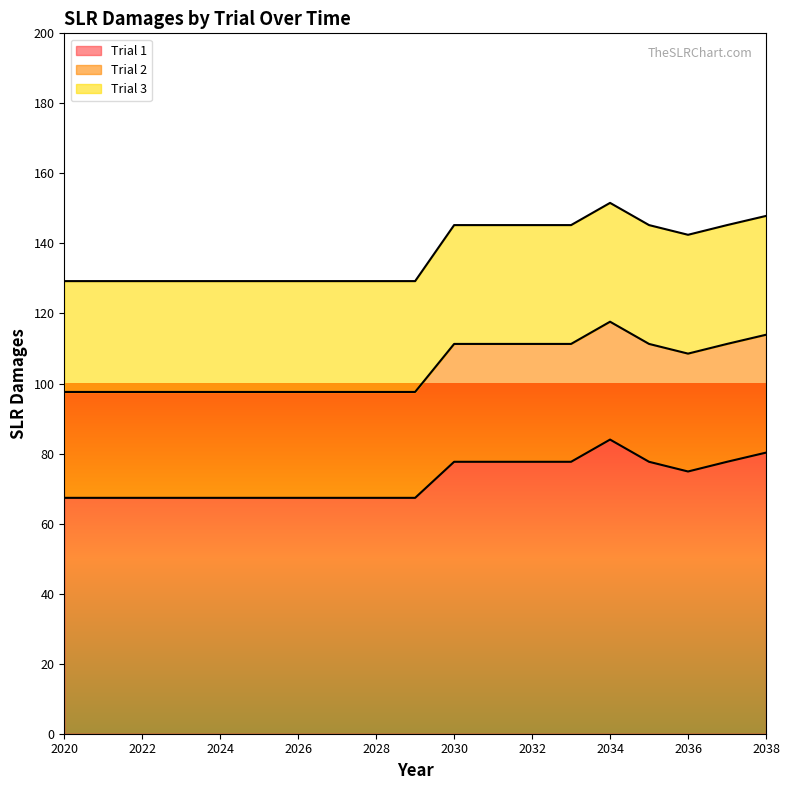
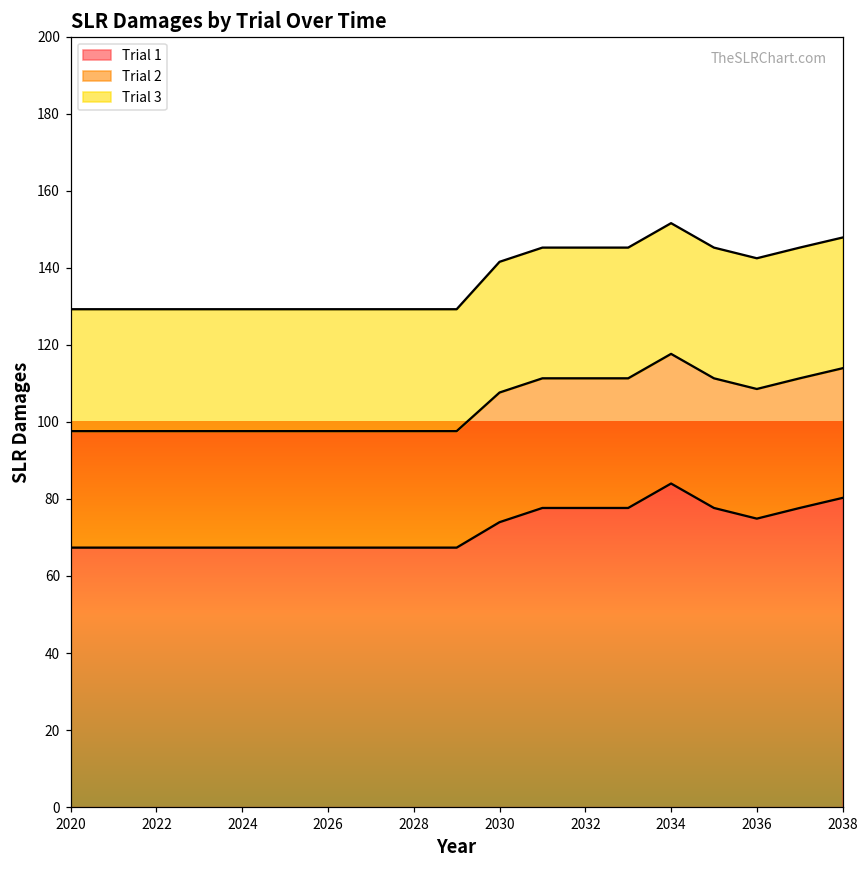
  {
    "Trial 1": {
      "2020": 67,
      "2022": 67,
      "2024": 67,
      "2026": 67,
      "2028": 67,
-     "2030": 78,
+     "2030": 74,
      "2032": 78,
      "2034": 84,
      "2036": 75,
      "2038": 80
    },
    "Trial 2": {
      "2020": 30,
      "2022": 30,
      "2024": 30,
      "2026": 30,
      "2028": 30,
      "2030": 34,
      "2032": 34,
      "2034": 34,
      "2036": 34,
      "2038": 34
    },
    "Trial 3": {
      "2020": 32,
      "2022": 32,
      "2024": 32,
      "2026": 32,
      "2028": 32,
      "2030": 34,
      "2032": 34,
      "2034": 34,
      "2036": 34,
      "2038": 34
    }
  }
